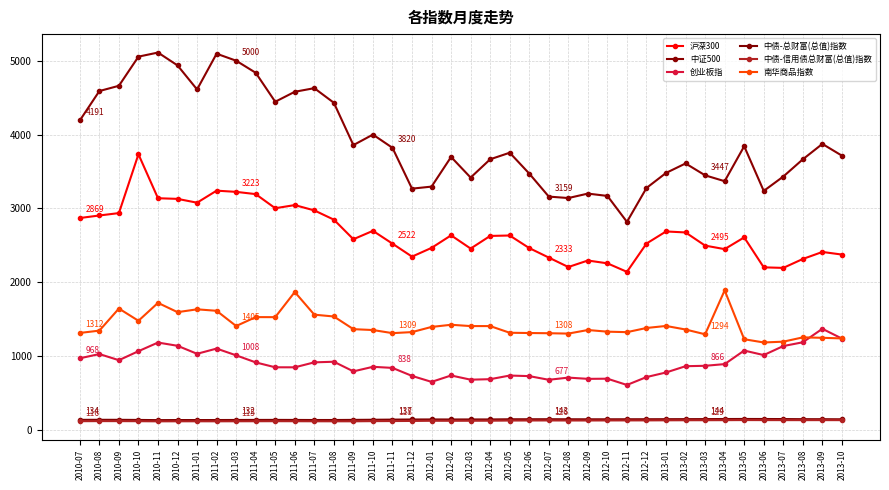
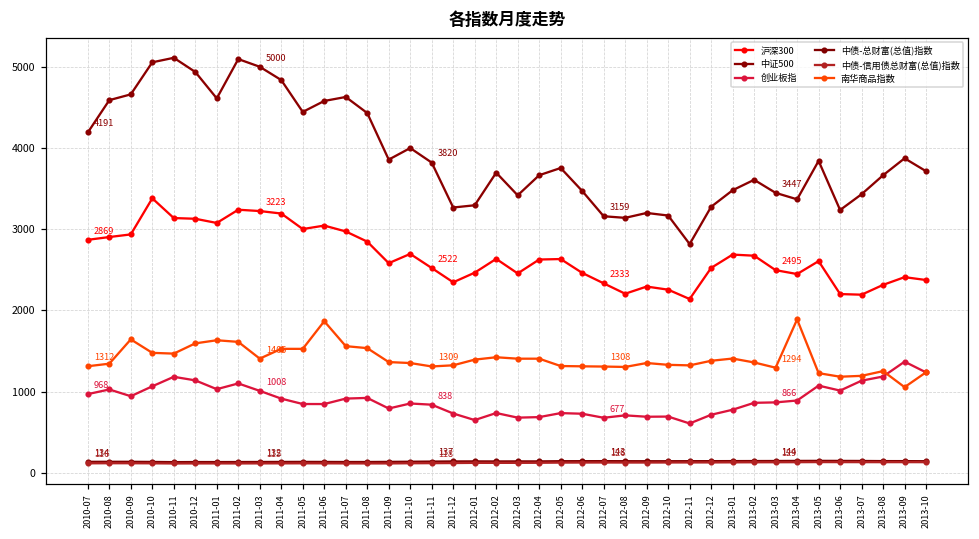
  {
    "沪深300": {
      "2010-09": 2900,
-     "2010-10": 3700,
+     "2010-10": 3400,
      "2010-11": 3100,
      "2010-12": 3100,
      "2011-01": 3100,
      "2011-02": 3200,
      "2011-05": 3000,
      "2011-06": 3000,
      "2011-07": 3000,
      "2011-08": 2800,
      "2011-09": 2600,
      "2011-10": 2700,
      "2011-12": 2300,
      "2012-01": 2500,
      "2012-02": 2600,
      "2012-03": 2500,
      "2012-04": 2600,
      "2012-05": 2600,
      "2012-06": 2500,
      "2012-08": 2200,
      "2012-09": 2300,
      "2012-10": 2300,
      "2012-11": 2100,
      "2012-12": 2500,
      "2013-01": 2700,
      "2013-02": 2700,
      "2013-05": 2600,
      "2013-06": 2200,
      "2013-07": 2200,
      "2013-08": 2300,
      "2013-09": 2400,
      "2013-10": 2400
    },
    "南华商品指数": {
      "2010-09": 1600,
      "2010-10": 1500,
-     "2010-11": 1700,
+     "2010-11": 1500,
      "2010-12": 1600,
      "2011-01": 1600,
      "2011-02": 1600,
      "2011-05": 1500,
      "2011-06": 1900,
      "2011-07": 1600,
      "2011-08": 1500,
      "2011-09": 1400,
      "2011-10": 1400,
      "2012-01": 1400,
      "2012-02": 1400,
      "2012-03": 1400,
      "2012-04": 1400,
      "2012-05": 1300,
      "2012-06": 1300,
      "2012-09": 1400,
      "2012-10": 1300,
      "2012-11": 1300,
      "2012-12": 1400,
      "2013-01": 1400,
      "2013-02": 1400,
      "2013-04": 1900,
      "2013-05": 1200,
      "2013-06": 1200,
      "2013-07": 1200,
      "2013-08": 1300,
-     "2013-09": 1200
+     "2013-09": 1100
    }
  }
